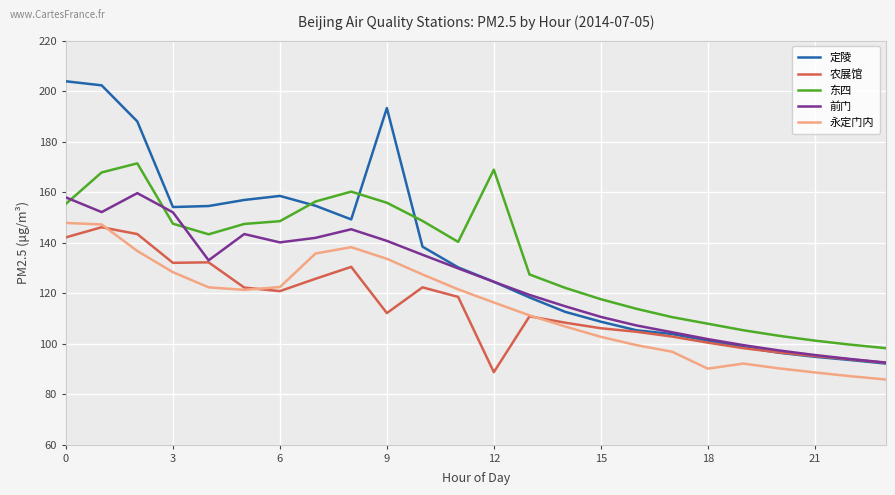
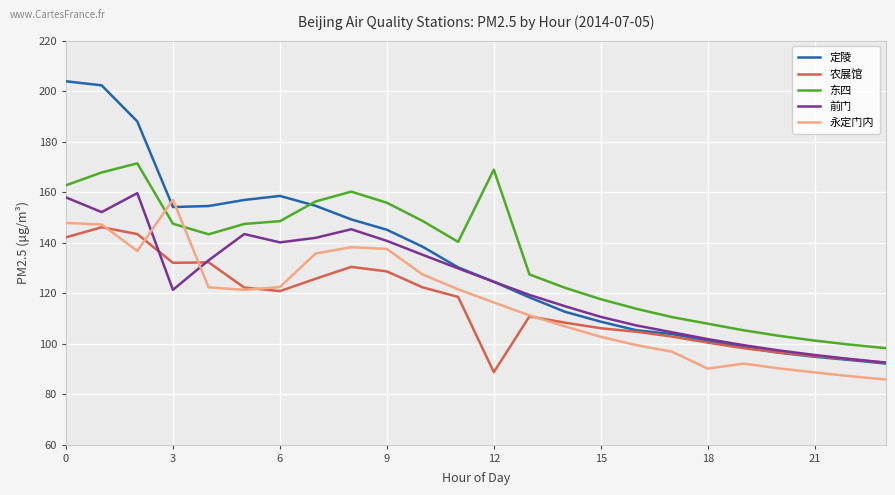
  {
    "定陵": {
      "0": 204,
      "3": 154,
      "6": 159,
-     "9": 193,
+     "9": 145,
      "15": 109
    },
    "农展馆": {
      "0": 142,
      "3": 132,
      "6": 121,
-     "9": 112,
+     "9": 129,
      "12": 89,
      "15": 106
    },
    "东四": {
-     "0": 155,
+     "0": 163,
      "3": 148,
      "6": 149,
      "9": 156,
      "12": 169,
      "15": 118,
      "18": 108,
      "21": 101
    },
    "前门": {
      "0": 158,
-     "3": 152,
+     "3": 121,
      "6": 140,
      "9": 141,
      "15": 111
    },
    "永定门内": {
      "0": 148,
-     "3": 128,
+     "3": 157,
      "6": 122,
-     "9": 134,
+     "9": 138,
      "12": 116,
      "15": 103,
      "18": 90,
      "21": 89
    }
  }
